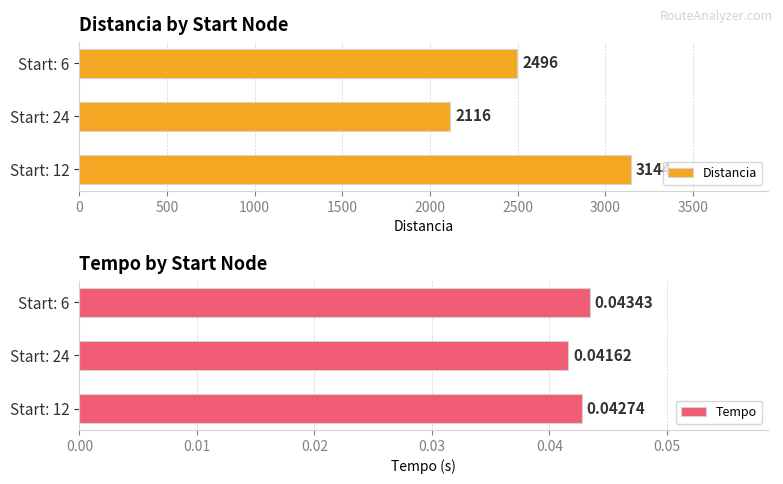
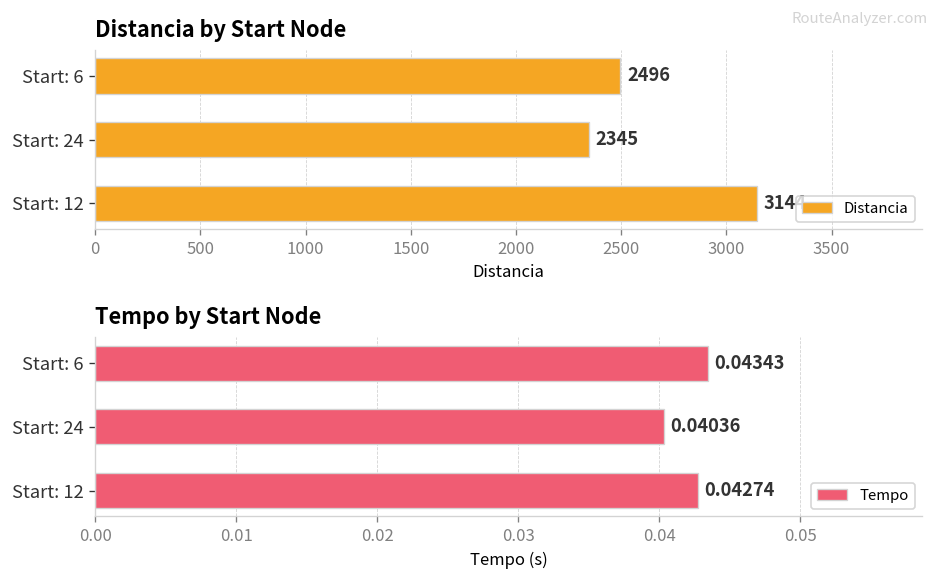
  {
    "Distancia by Start Node": {
      "Start: 6": 2496,
-     "Start: 24": 2116
+     "Start: 24": 2345
    },
    "Tempo by Start Node": {
      "Start: 6": 0.04343,
-     "Start: 24": 0.04162,
+     "Start: 24": 0.04036,
      "Start: 12": 0.04274
    }
  }
